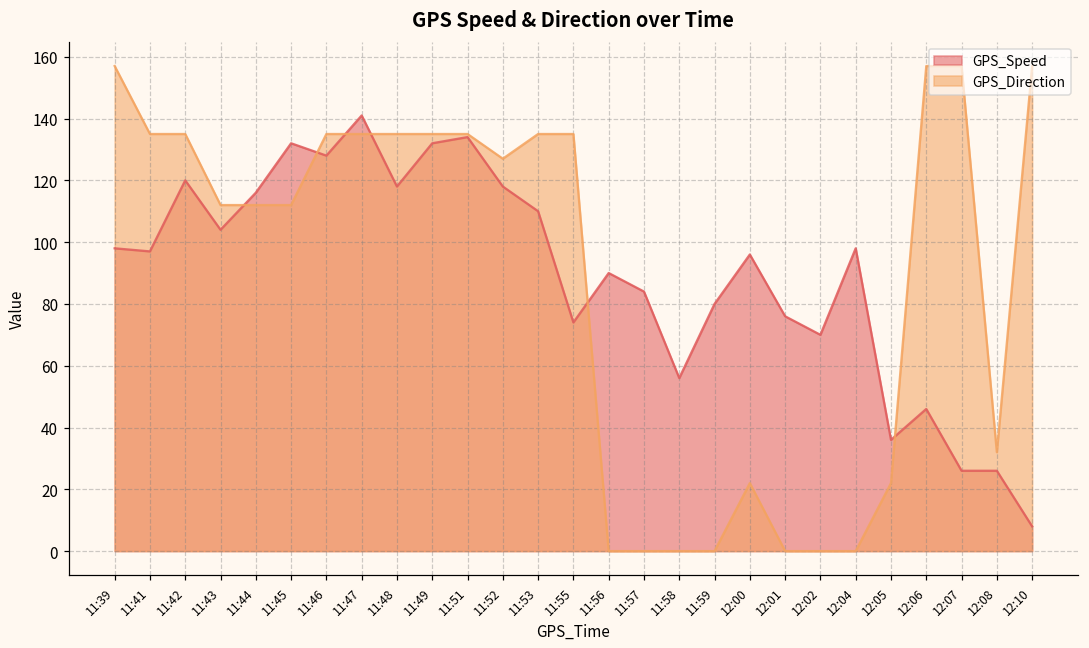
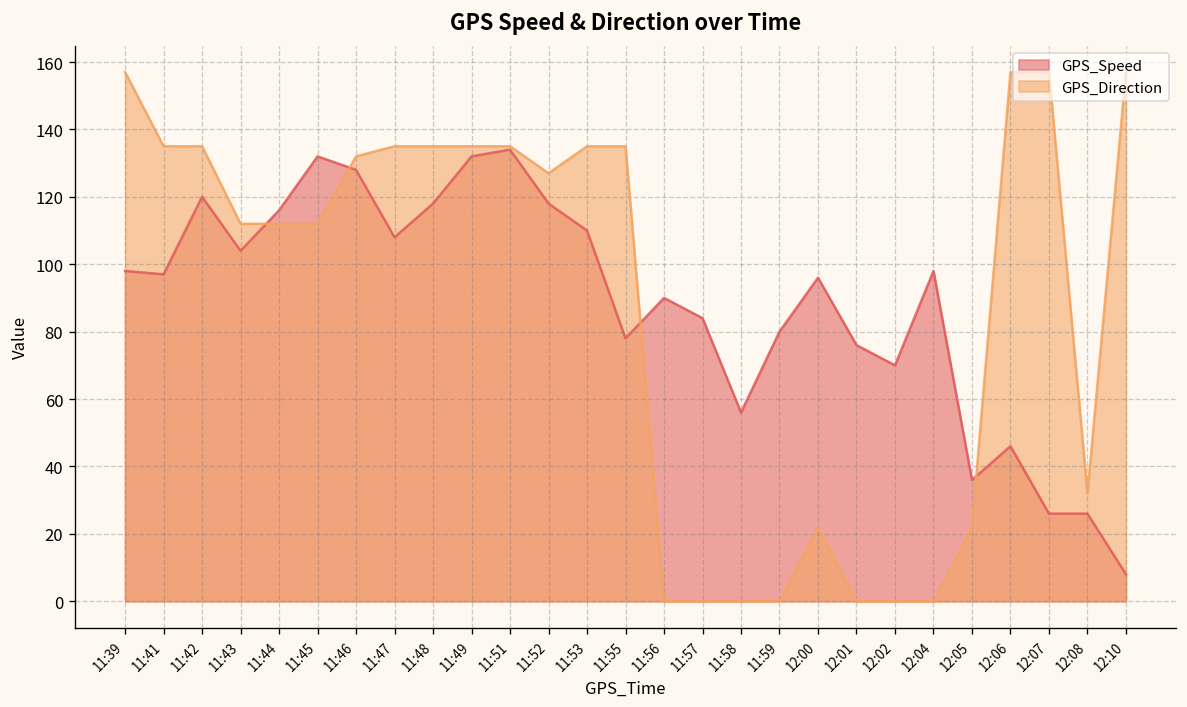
  {
    "GPS_Speed": {
      "11:39": 98,
      "11:41": 97,
      "11:42": 120,
      "11:43": 104,
      "11:44": 116,
      "11:45": 132,
      "11:46": 128,
-     "11:47": 141,
+     "11:47": 108,
      "11:48": 118,
      "11:49": 132,
      "11:51": 134,
      "11:52": 118,
      "11:53": 110,
-     "11:55": 74,
+     "11:55": 78,
      "11:56": 90,
      "11:57": 84,
      "11:58": 56,
      "11:59": 80,
      "12:00": 96,
      "12:01": 76,
      "12:02": 70,
      "12:04": 98,
      "12:05": 36,
      "12:06": 46,
      "12:07": 26,
      "12:08": 26,
      "12:10": 8
    },
    "GPS_Direction": {
      "11:39": 157,
      "11:41": 135,
      "11:42": 135,
      "11:43": 112,
      "11:44": 112,
      "11:45": 112,
-     "11:46": 135,
+     "11:46": 132,
      "11:47": 135,
      "11:48": 135,
      "11:49": 135,
      "11:51": 135,
      "11:52": 127,
      "11:53": 135,
      "11:55": 135,
      "11:56": 0,
      "11:57": 0,
      "11:58": 0,
      "11:59": 0,
      "12:00": 22,
      "12:01": 0,
      "12:02": 0,
      "12:04": 0,
      "12:05": 22,
      "12:06": 157,
      "12:08": 32
    }
  }
